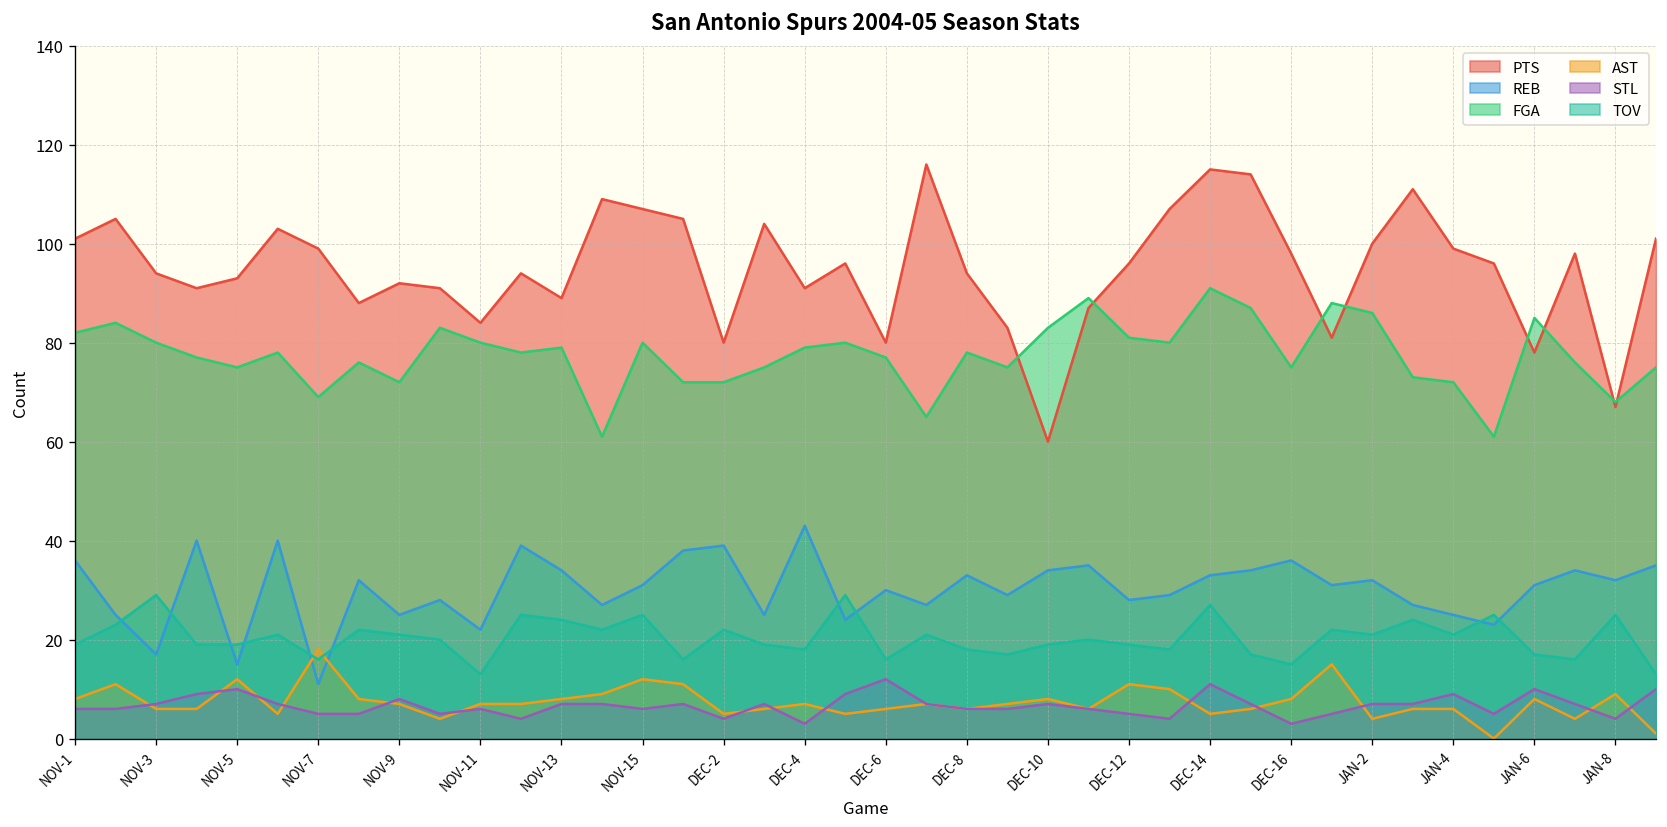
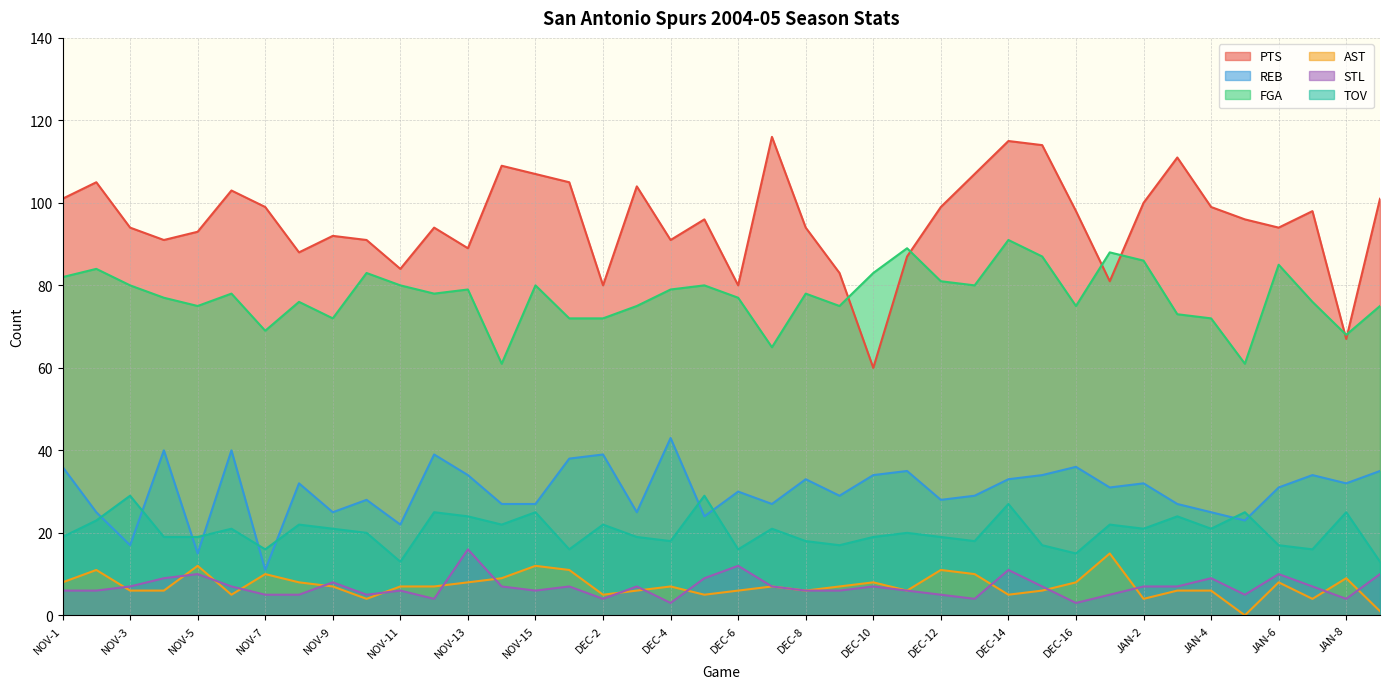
  {
    "PTS": {
      "NOV-1": 101,
      "NOV-3": 94,
      "NOV-5": 93,
      "NOV-7": 99,
      "NOV-9": 92,
      "NOV-11": 84,
      "NOV-13": 89,
      "NOV-15": 107,
      "DEC-2": 80,
      "DEC-4": 91,
      "DEC-6": 80,
      "DEC-8": 94,
      "DEC-10": 60,
-     "DEC-12": 96,
+     "DEC-12": 99,
      "DEC-14": 115,
      "DEC-16": 98,
      "JAN-2": 100,
      "JAN-4": 99,
-     "JAN-6": 78,
+     "JAN-6": 94,
      "JAN-8": 67
    },
    "REB": {
      "NOV-1": 36,
      "NOV-3": 17,
      "NOV-5": 15,
      "NOV-7": 11,
      "NOV-9": 25,
      "NOV-11": 22,
      "NOV-13": 34,
-     "NOV-15": 31,
+     "NOV-15": 27,
      "DEC-2": 39,
      "DEC-4": 43,
      "DEC-6": 30,
      "DEC-8": 33,
      "DEC-10": 34,
      "DEC-12": 28,
      "DEC-14": 33,
      "DEC-16": 36,
      "JAN-2": 32,
      "JAN-4": 25,
      "JAN-6": 31,
      "JAN-8": 32
    },
    "AST": {
      "NOV-1": 8,
      "NOV-3": 6,
      "NOV-5": 12,
-     "NOV-7": 18,
+     "NOV-7": 10,
      "NOV-9": 7,
      "NOV-11": 7,
      "NOV-13": 8,
      "NOV-15": 12,
      "DEC-2": 5,
      "DEC-4": 7,
      "DEC-6": 6,
      "DEC-10": 8,
      "DEC-12": 11,
      "DEC-14": 5,
      "DEC-16": 8,
      "JAN-2": 4,
      "JAN-4": 6,
      "JAN-6": 8,
      "JAN-8": 9
    },
    "STL": {
      "NOV-1": 6,
      "NOV-3": 7,
      "NOV-5": 10,
      "NOV-7": 5,
      "NOV-9": 8,
      "NOV-11": 6,
-     "NOV-13": 7,
+     "NOV-13": 16,
      "NOV-15": 6,
      "DEC-2": 4,
      "DEC-4": 3,
      "DEC-6": 12,
      "DEC-10": 7,
      "DEC-12": 5,
      "DEC-14": 11,
      "DEC-16": 3,
      "JAN-2": 7,
      "JAN-4": 9,
      "JAN-6": 10,
      "JAN-8": 4
    }
  }
